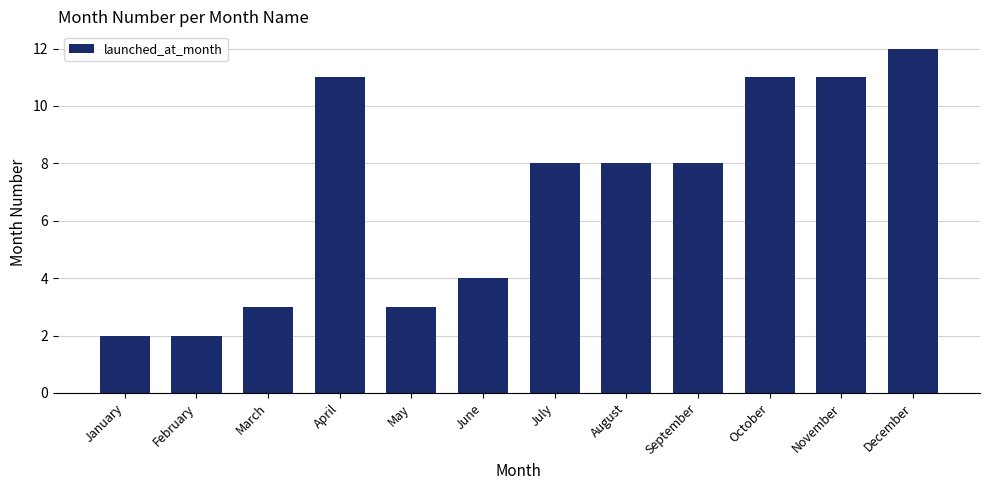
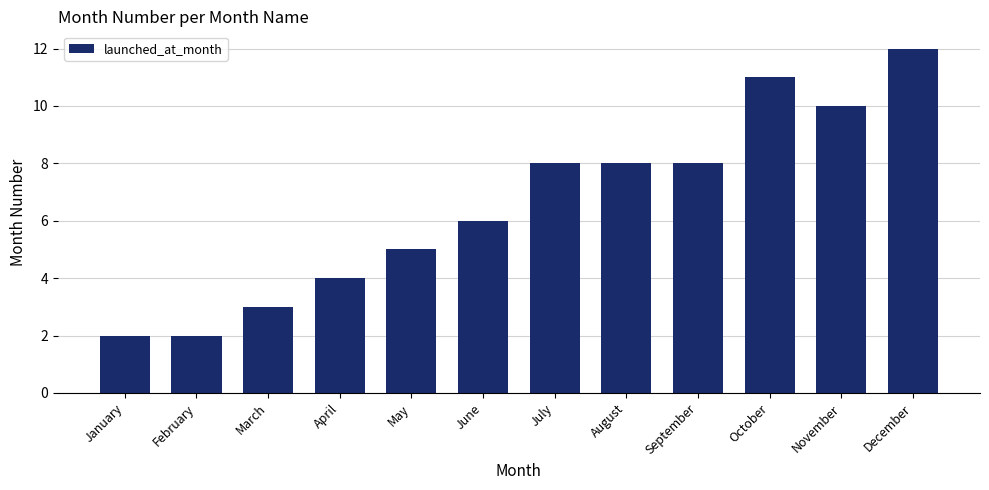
  {
    "January": 2,
    "February": 2,
    "March": 3,
-   "April": 11,
-   "May": 3,
-   "June": 4,
+   "April": 4,
+   "May": 5,
+   "June": 6,
    "July": 8,
    "August": 8,
    "September": 8,
    "October": 11,
-   "November": 11,
+   "November": 10,
    "December": 12
  }
